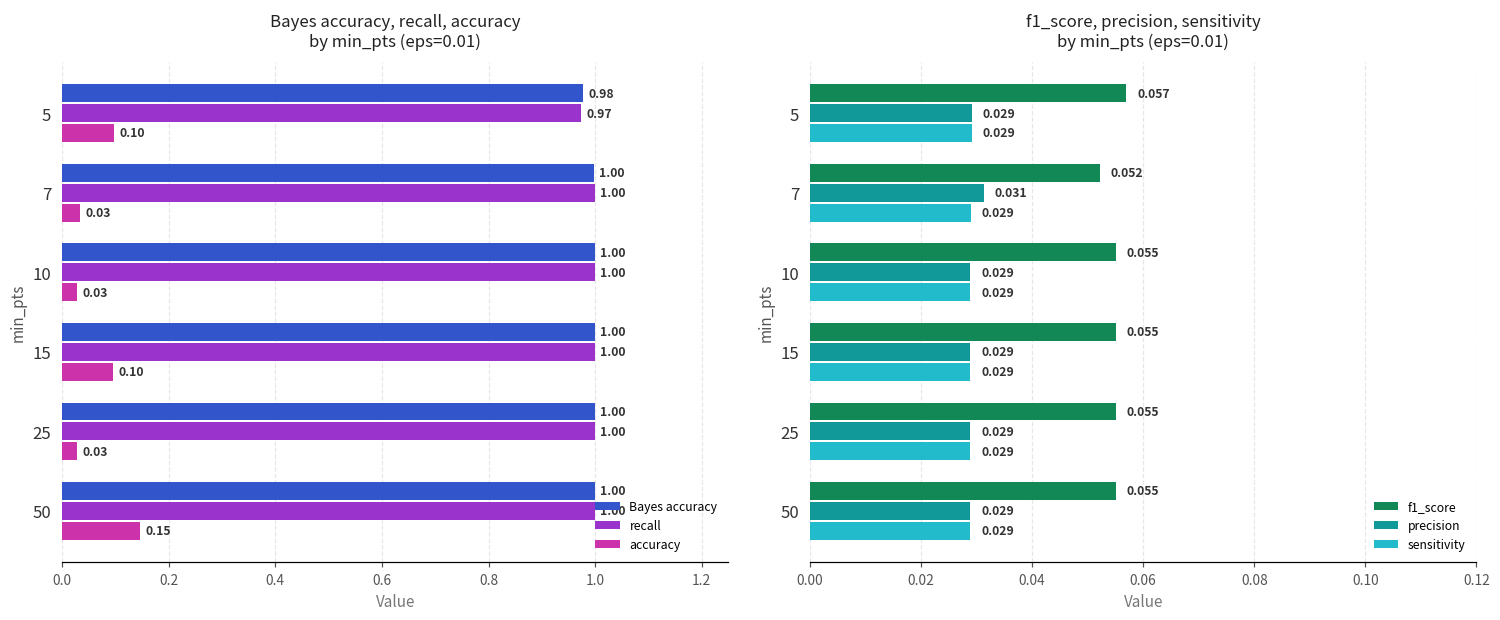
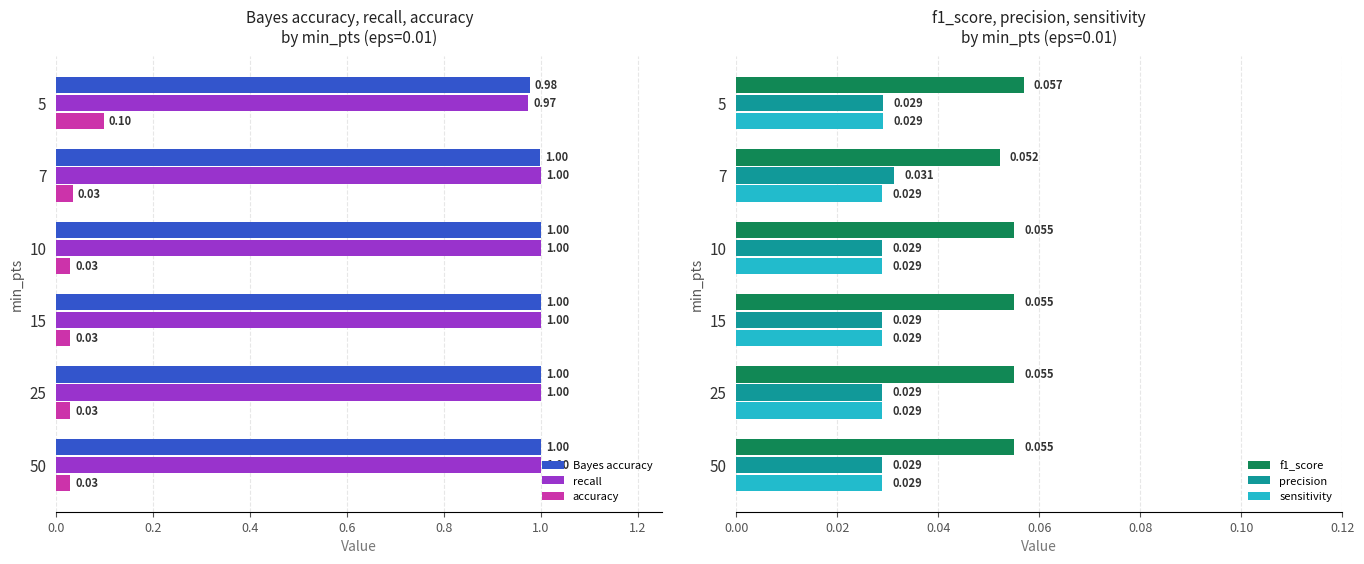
  {
    "Bayes accuracy, recall, accuracy by min_pts (eps=0.01)": {
      "Bayes accuracy": {
        "5": 0.98,
        "7": 1.00,
        "10": 1.00,
        "15": 1.00,
        "25": 1.00,
        "50": 1.00
      },
      "recall": {
        "5": 0.97,
        "7": 1.00,
        "10": 1.00,
        "15": 1.00,
        "25": 1.00,
        "50": 1.00
      },
      "accuracy": {
        "5": 0.10,
        "7": 0.03,
        "10": 0.03,
-       "15": 0.10,
+       "15": 0.03,
        "25": 0.03,
-       "50": 0.15
+       "50": 0.03
      }
    },
    "f1_score, precision, sensitivity by min_pts (eps=0.01)": {
      "f1_score": {
        "5": 0.057,
        "7": 0.052,
        "10": 0.055,
        "15": 0.055,
        "25": 0.055,
        "50": 0.055
      },
      "precision": {
        "5": 0.029,
        "7": 0.031,
        "10": 0.029,
        "15": 0.029,
        "25": 0.029,
        "50": 0.029
      },
      "sensitivity": {
        "5": 0.029,
        "7": 0.029,
        "10": 0.029,
        "15": 0.029,
        "25": 0.029,
        "50": 0.029
      }
    }
  }
